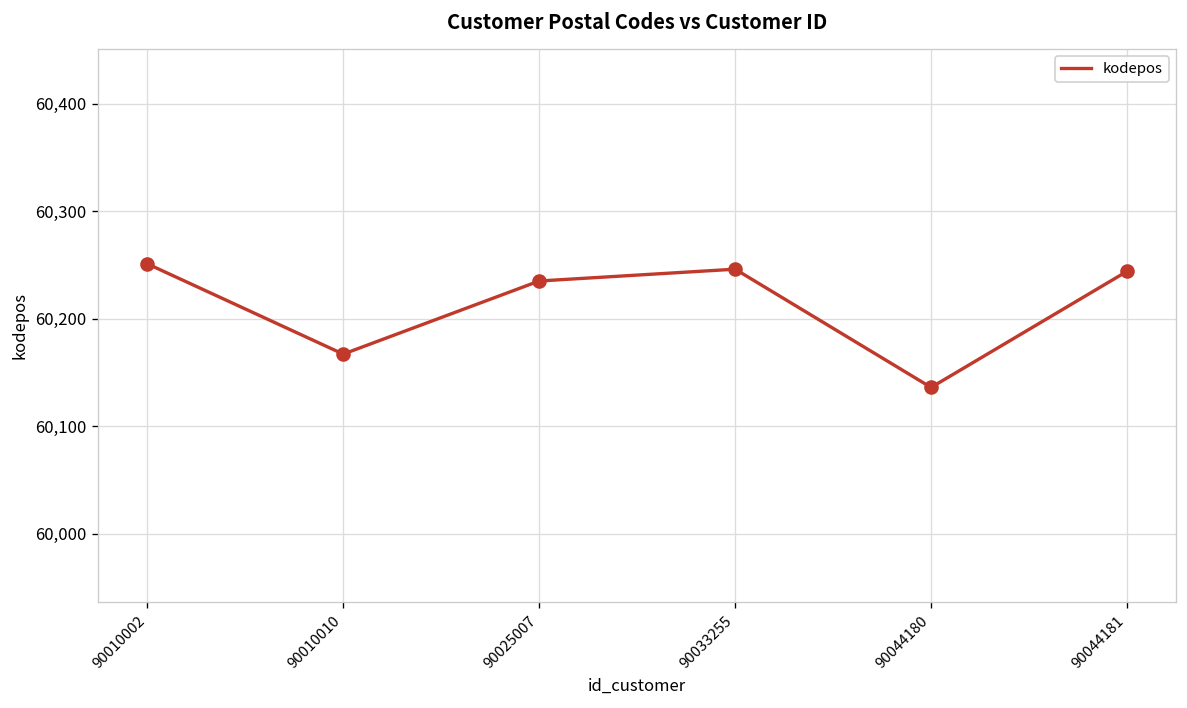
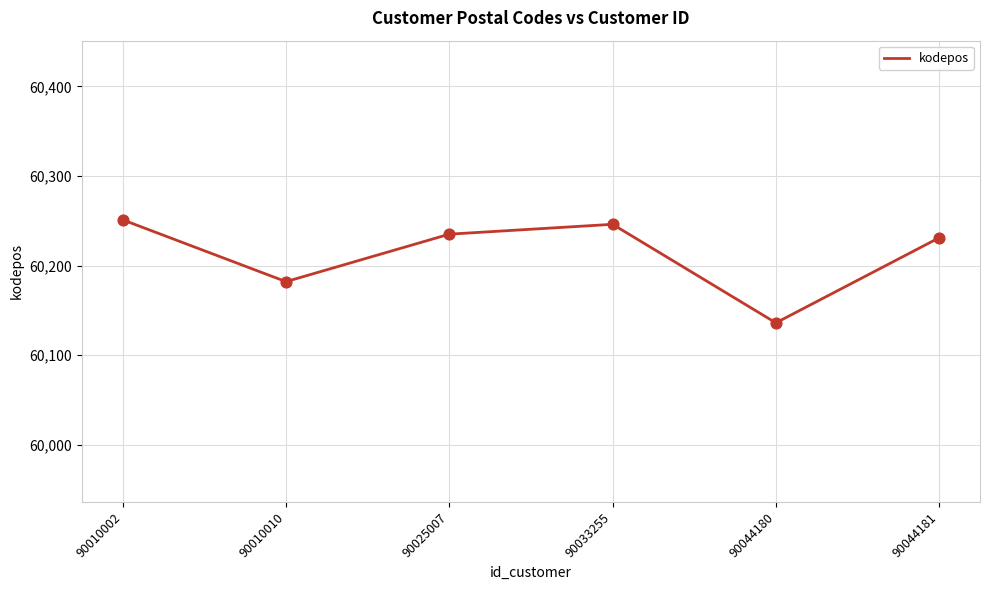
  {
    "90010002": "60,250",
-   "90010010": "60,170",
+   "90010010": "60,180",
    "90025007": "60,240",
    "90033255": "60,250",
    "90044180": "60,140",
-   "90044181": "60,240"
+   "90044181": "60,230"
  }
